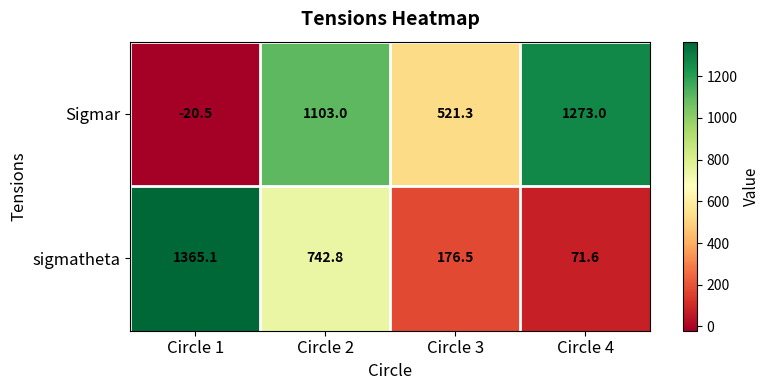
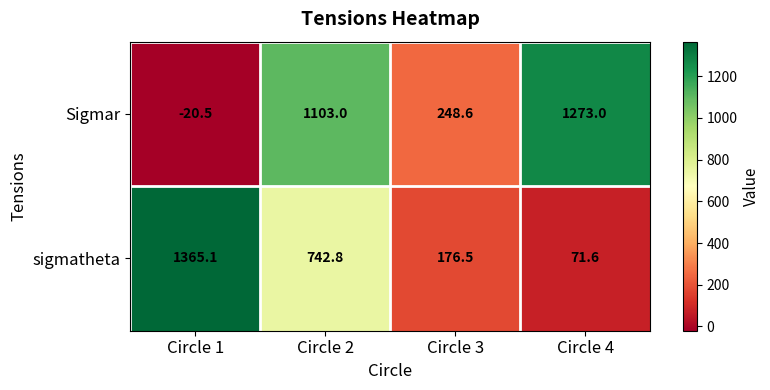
  {
    "Sigmar": {
      "Circle 1": -20.5,
      "Circle 2": 1103.0,
-     "Circle 3": 521.3,
+     "Circle 3": 248.6,
      "Circle 4": 1273.0
    },
    "sigmatheta": {
      "Circle 1": 1365.1,
      "Circle 2": 742.8,
      "Circle 3": 176.5,
      "Circle 4": 71.6
    }
  }
